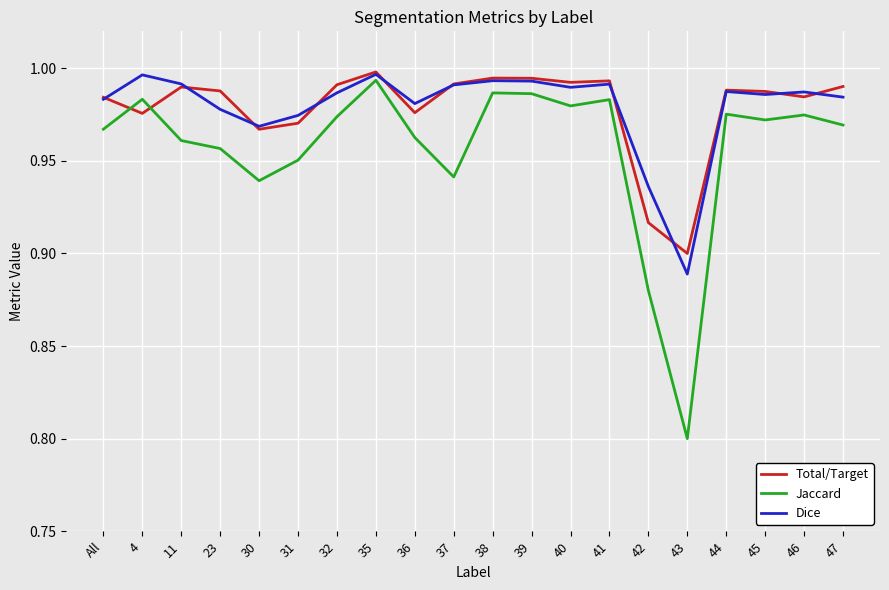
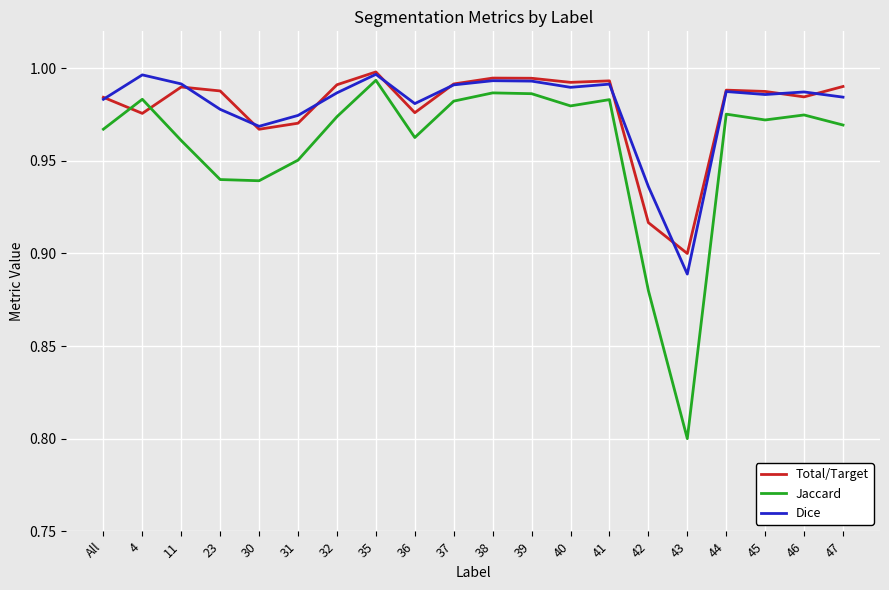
  {
    "Total/Target": {
      "4": 0.976,
      "11": 0.990,
      "23": 0.988,
      "30": 0.967,
      "31": 0.970,
      "32": 0.991,
      "36": 0.976,
      "38": 0.995,
      "39": 0.995,
      "40": 0.992,
      "41": 0.993,
      "42": 0.917,
      "43": 0.900,
      "45": 0.988,
      "46": 0.985,
      "47": 0.990
    },
    "Jaccard": {
      "All": 0.967,
      "4": 0.983,
      "11": 0.961,
-     "23": 0.957,
+     "23": 0.940,
      "30": 0.939,
      "31": 0.950,
      "32": 0.974,
      "35": 0.994,
      "36": 0.963,
-     "37": 0.941,
+     "37": 0.982,
      "38": 0.987,
      "39": 0.986,
      "40": 0.980,
      "41": 0.983,
      "42": 0.880,
      "43": 0.800,
      "44": 0.975,
      "45": 0.972,
      "46": 0.975,
      "47": 0.969
    },
    "Dice": {
      "4": 0.996,
      "11": 0.992,
      "23": 0.978,
      "30": 0.969,
      "31": 0.975,
      "32": 0.987,
      "36": 0.981,
      "38": 0.993,
      "39": 0.993,
      "40": 0.990,
      "41": 0.991,
      "42": 0.936,
      "43": 0.889,
      "45": 0.986,
      "46": 0.987,
      "47": 0.984
    }
  }
